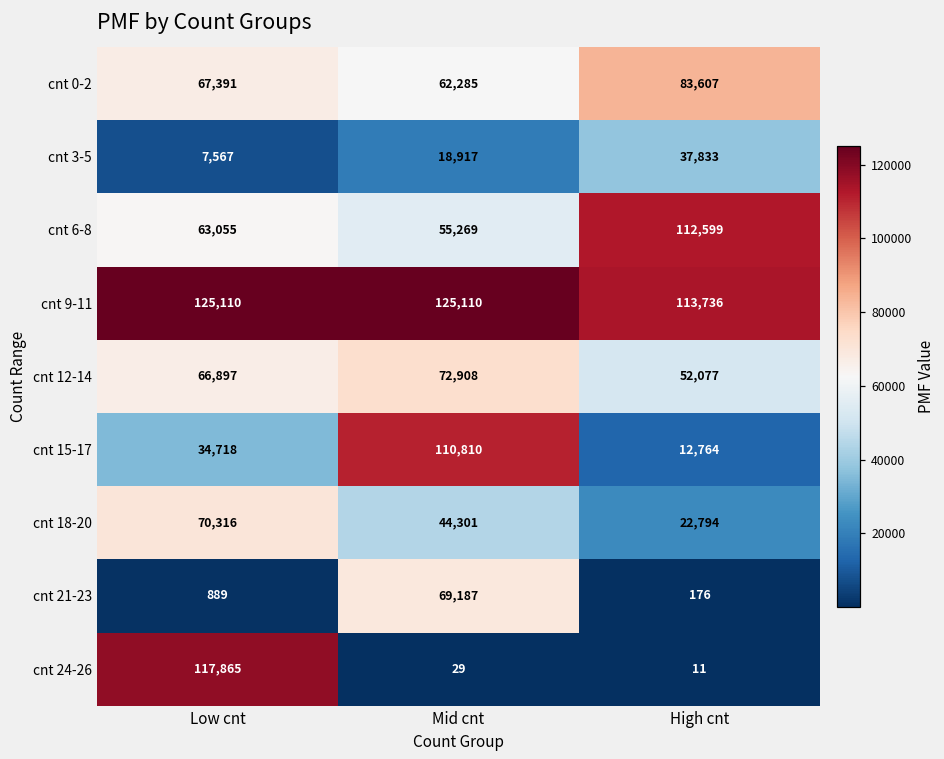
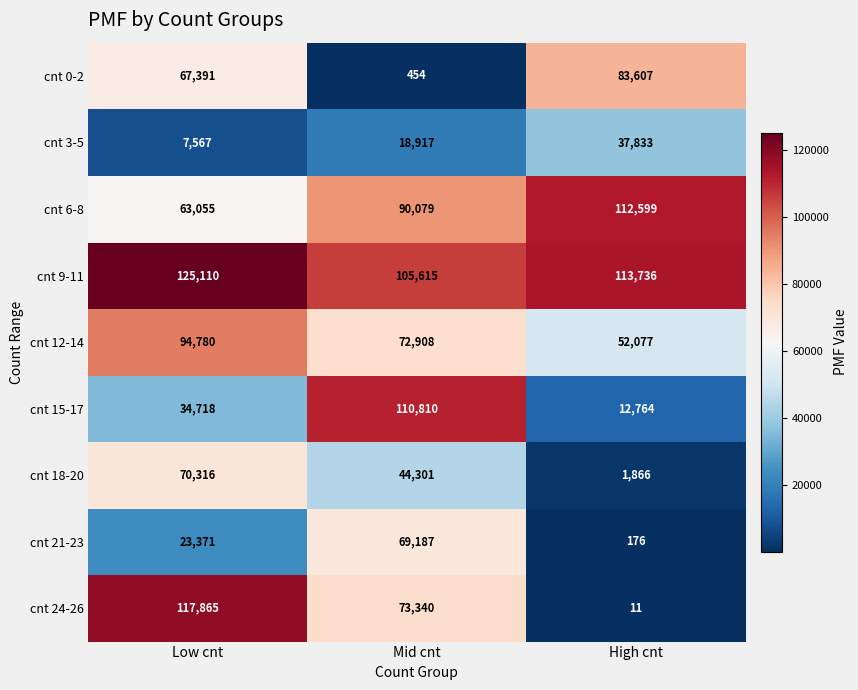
  {
    "cnt 0-2": {
      "Low cnt": "67,391",
-     "Mid cnt": "62,285",
+     "Mid cnt": "454",
      "High cnt": "83,607"
    },
    "cnt 3-5": {
      "Low cnt": "7,567",
      "Mid cnt": "18,917",
      "High cnt": "37,833"
    },
    "cnt 6-8": {
      "Low cnt": "63,055",
-     "Mid cnt": "55,269",
+     "Mid cnt": "90,079",
      "High cnt": "112,599"
    },
    "cnt 9-11": {
      "Low cnt": "125,110",
-     "Mid cnt": "125,110",
+     "Mid cnt": "105,615",
      "High cnt": "113,736"
    },
    "cnt 12-14": {
-     "Low cnt": "66,897",
+     "Low cnt": "94,780",
      "Mid cnt": "72,908",
      "High cnt": "52,077"
    },
    "cnt 15-17": {
      "Low cnt": "34,718",
      "Mid cnt": "110,810",
      "High cnt": "12,764"
    },
    "cnt 18-20": {
      "Low cnt": "70,316",
      "Mid cnt": "44,301",
-     "High cnt": "22,794"
+     "High cnt": "1,866"
    },
    "cnt 21-23": {
-     "Low cnt": "889",
+     "Low cnt": "23,371",
      "Mid cnt": "69,187",
      "High cnt": "176"
    },
    "cnt 24-26": {
      "Low cnt": "117,865",
-     "Mid cnt": "29",
+     "Mid cnt": "73,340",
      "High cnt": "11"
    }
  }
